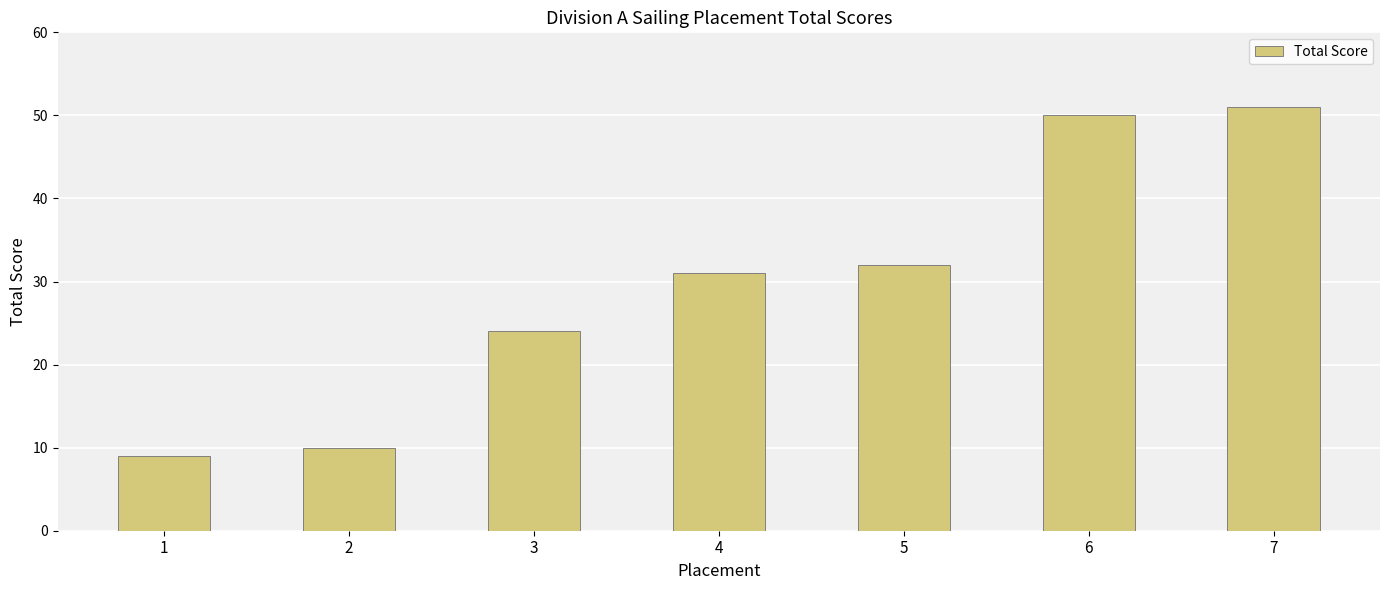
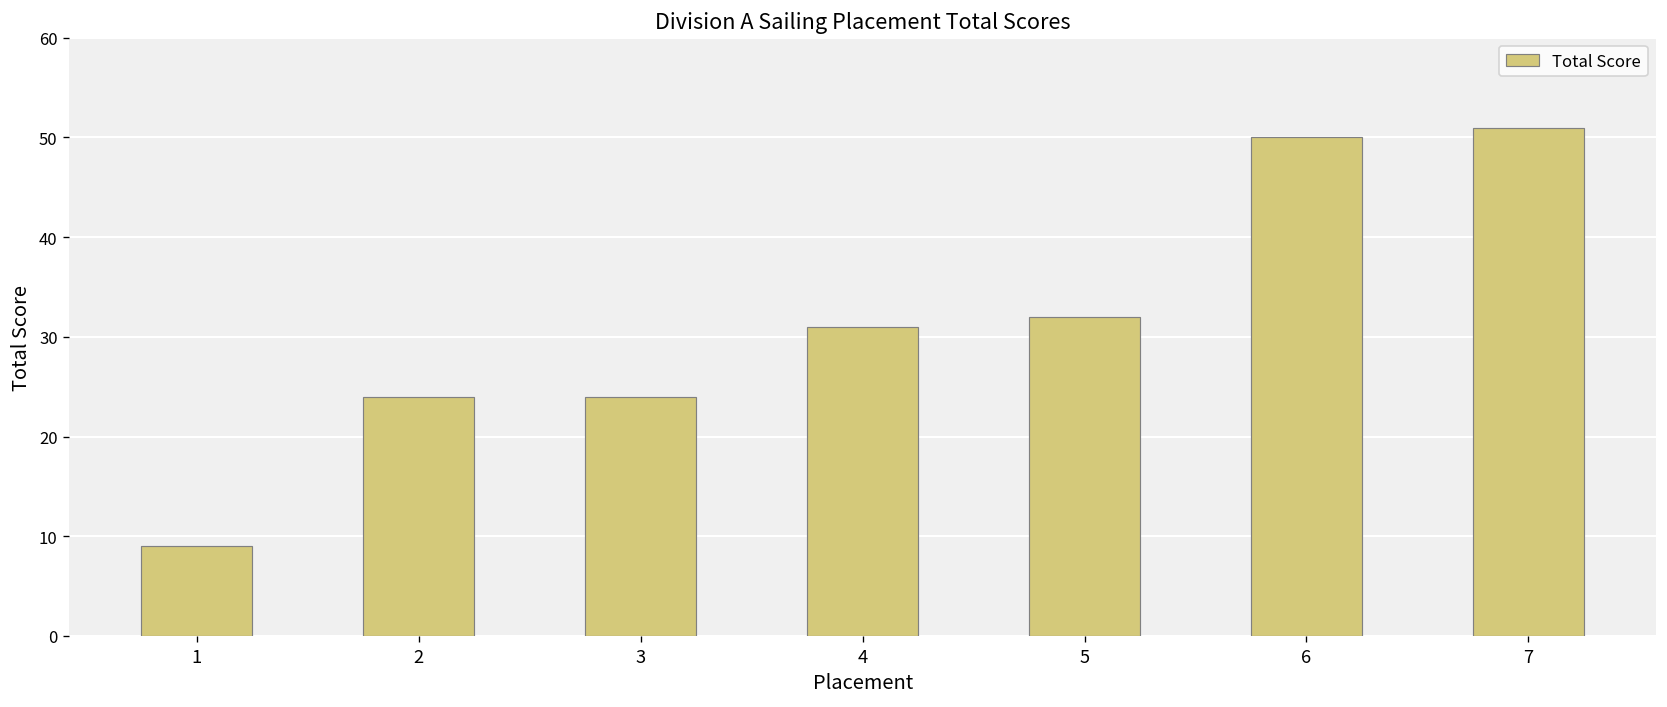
  {
    "1": 9,
-   "2": 10,
+   "2": 24,
    "3": 24,
    "4": 31,
    "5": 32,
    "6": 50,
    "7": 51
  }
